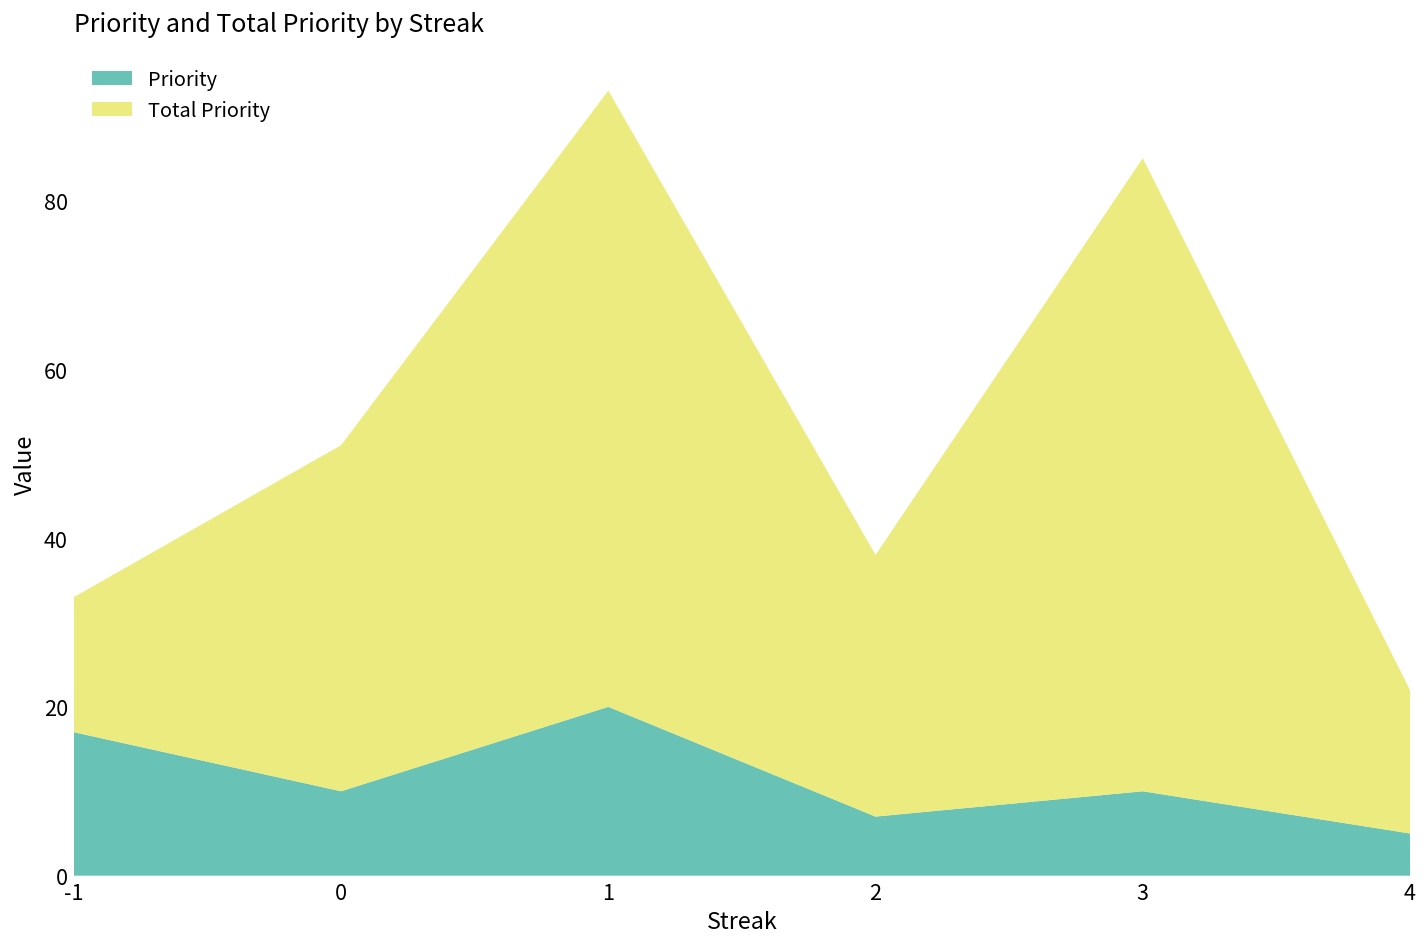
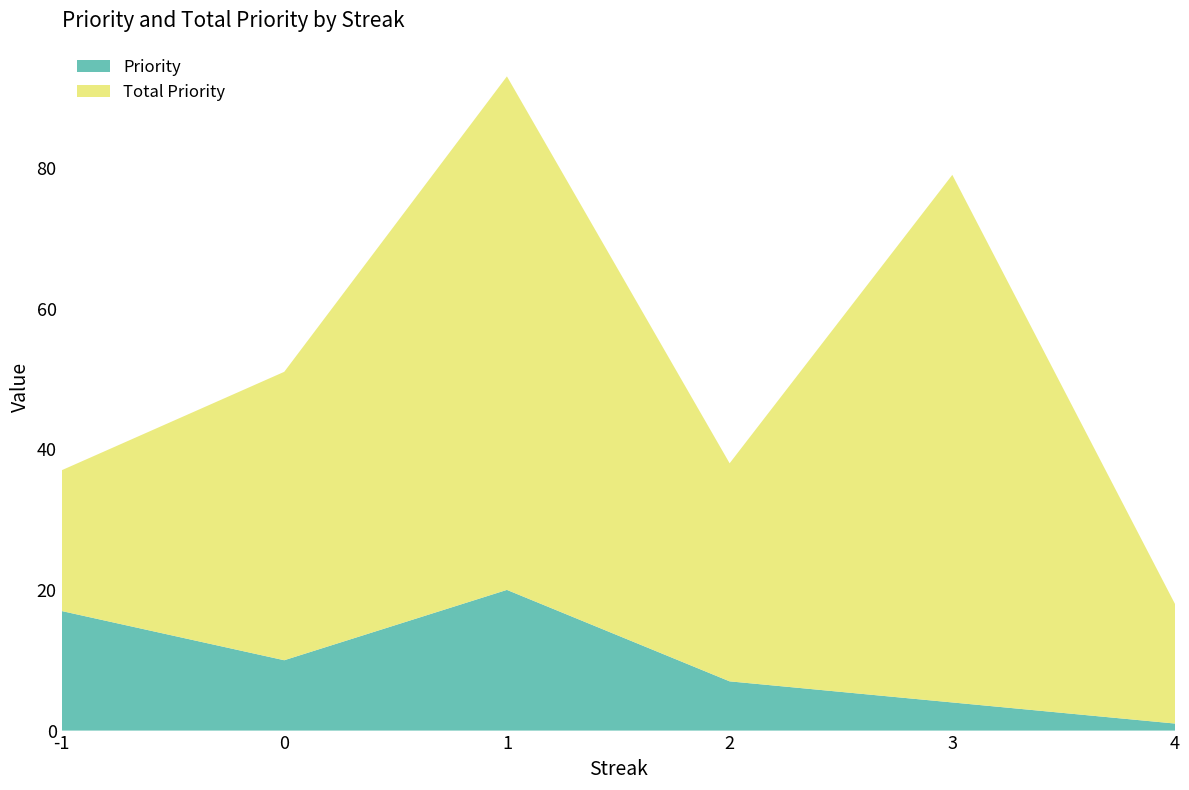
  {
    "Priority": {
      "-1": 17,
      "0": 10,
      "1": 20,
      "2": 7,
-     "3": 10,
-     "4": 5
+     "3": 4,
+     "4": 1
    },
    "Total Priority": {
-     "-1": 16,
+     "-1": 20,
      "0": 41,
      "1": 73,
      "2": 31,
      "3": 75,
      "4": 17
    }
  }
